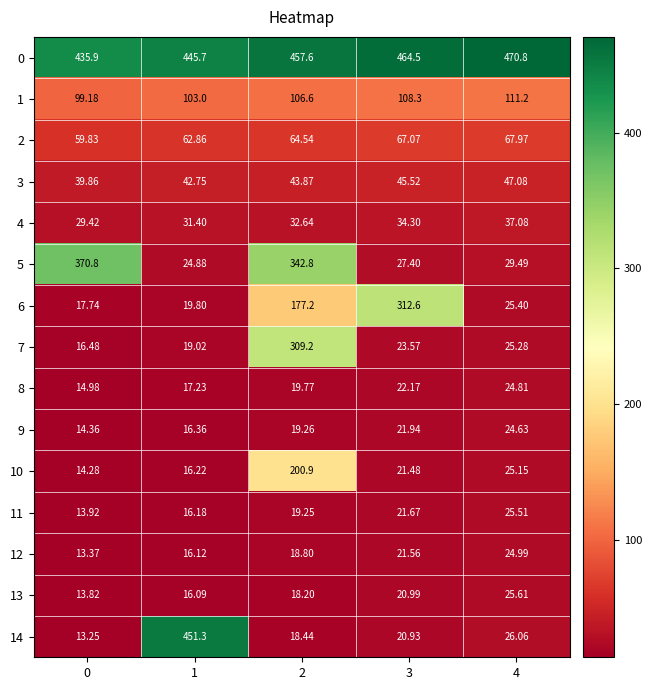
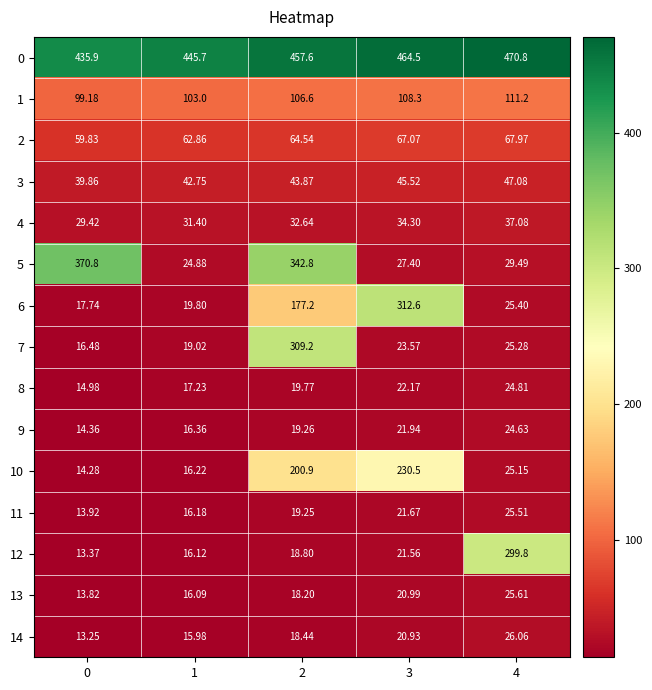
  {
    "0": {
      "0": 435.9,
      "1": 445.7,
      "2": 457.6,
      "3": 464.5,
      "4": 470.8
    },
    "1": {
      "0": 99.18,
      "1": 103.0,
      "2": 106.6,
      "3": 108.3,
      "4": 111.2
    },
    "2": {
      "0": 59.83,
      "1": 62.86,
      "2": 64.54,
      "3": 67.07,
      "4": 67.97
    },
    "3": {
      "0": 39.86,
      "1": 42.75,
      "2": 43.87,
      "3": 45.52,
      "4": 47.08
    },
    "4": {
      "0": 29.42,
      "1": 31.40,
      "2": 32.64,
      "3": 34.30,
      "4": 37.08
    },
    "5": {
      "0": 370.8,
      "1": 24.88,
      "2": 342.8,
      "3": 27.40,
      "4": 29.49
    },
    "6": {
      "0": 17.74,
      "1": 19.80,
      "2": 177.2,
      "3": 312.6,
      "4": 25.40
    },
    "7": {
      "0": 16.48,
      "1": 19.02,
      "2": 309.2,
      "3": 23.57,
      "4": 25.28
    },
    "8": {
      "0": 14.98,
      "1": 17.23,
      "2": 19.77,
      "3": 22.17,
      "4": 24.81
    },
    "9": {
      "0": 14.36,
      "1": 16.36,
      "2": 19.26,
      "3": 21.94,
      "4": 24.63
    },
    "10": {
      "0": 14.28,
      "1": 16.22,
      "2": 200.9,
-     "3": 21.48,
+     "3": 230.5,
      "4": 25.15
    },
    "11": {
      "0": 13.92,
      "1": 16.18,
      "2": 19.25,
      "3": 21.67,
      "4": 25.51
    },
    "12": {
      "0": 13.37,
      "1": 16.12,
      "2": 18.80,
      "3": 21.56,
-     "4": 24.99
+     "4": 299.8
    },
    "13": {
      "0": 13.82,
      "1": 16.09,
      "2": 18.20,
      "3": 20.99,
      "4": 25.61
    },
    "14": {
      "0": 13.25,
-     "1": 451.3,
+     "1": 15.98,
      "2": 18.44,
      "3": 20.93,
      "4": 26.06
    }
  }
